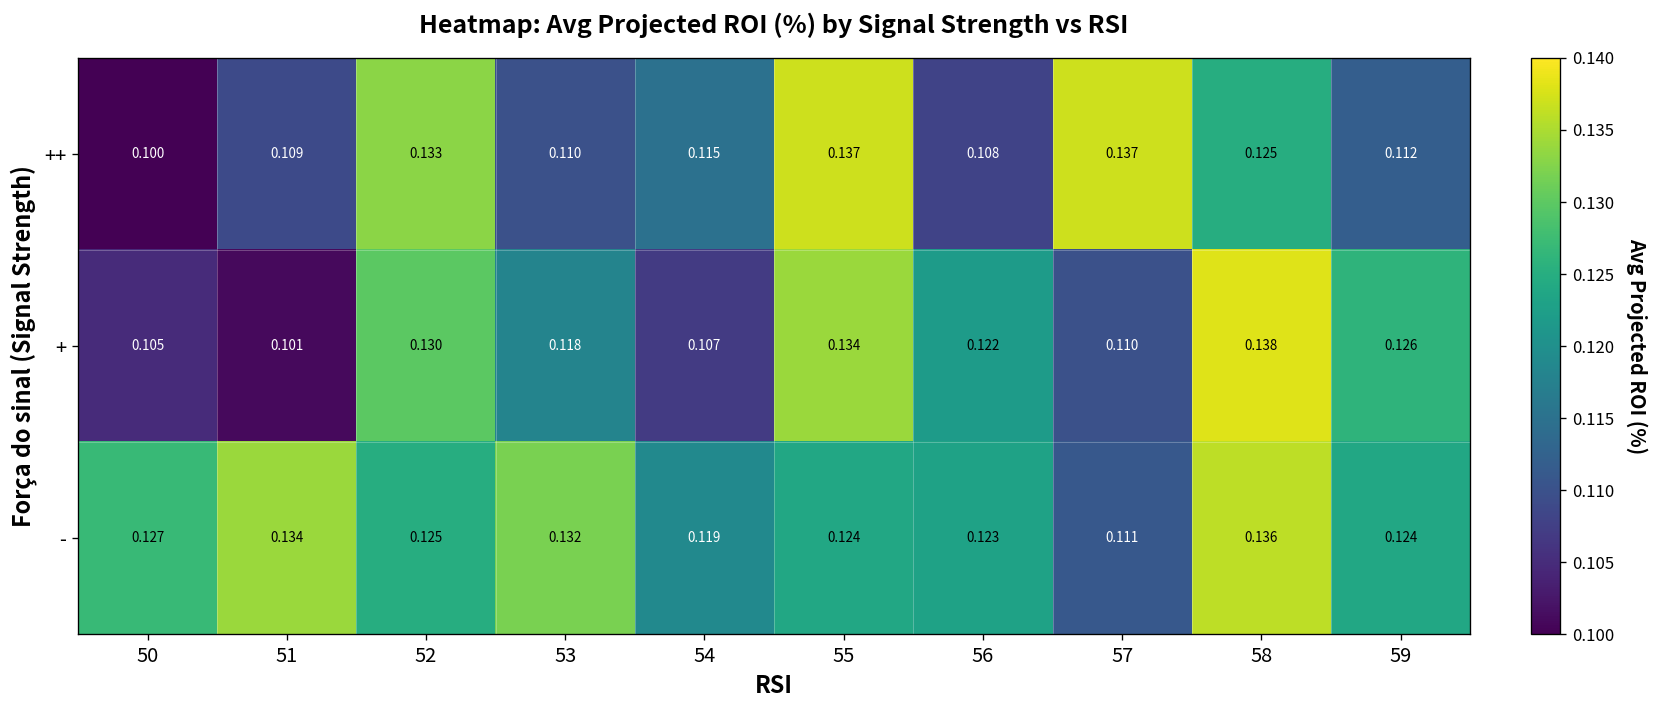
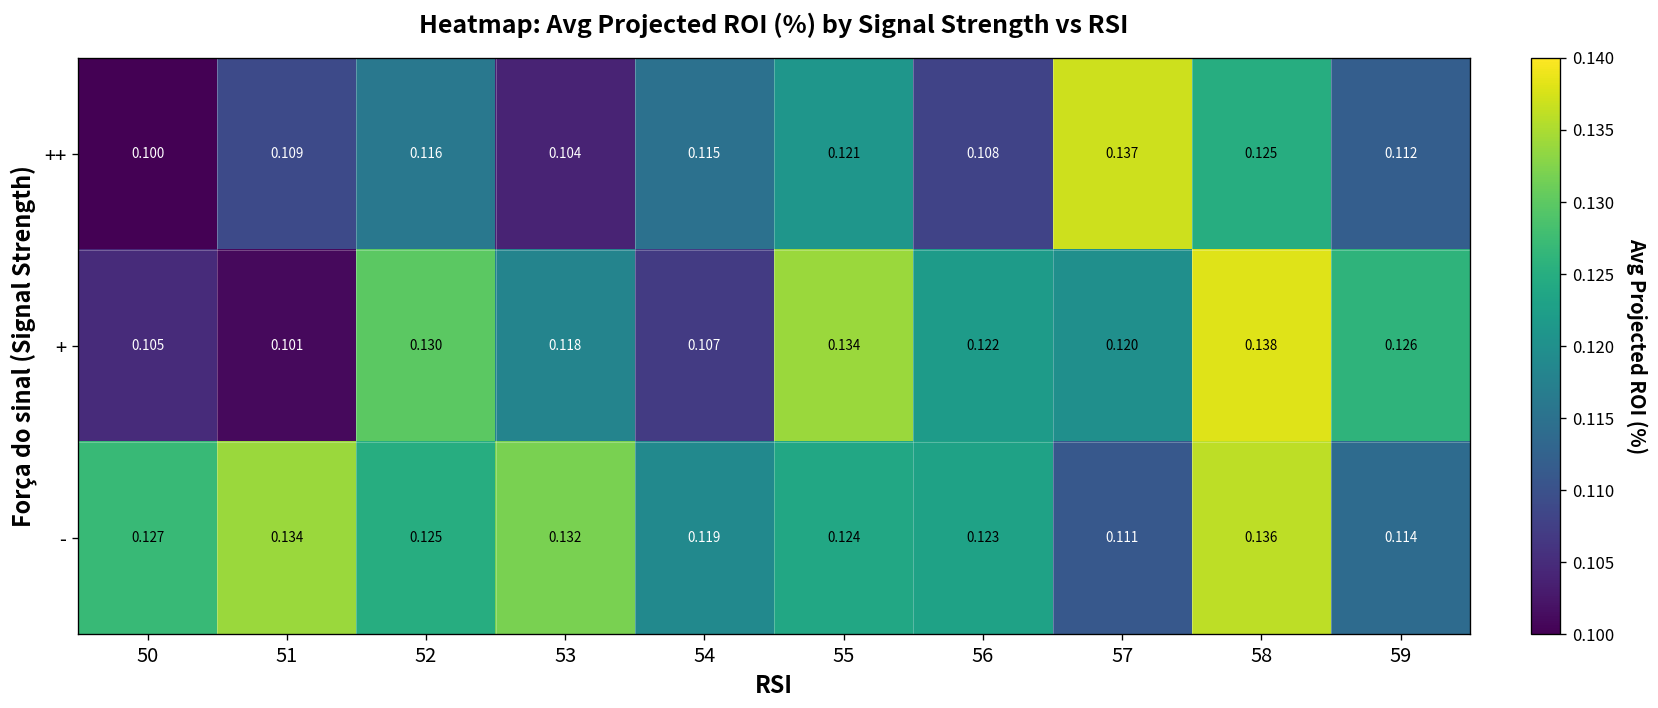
  {
    "++": {
      "50": 0.100,
      "51": 0.109,
-     "52": 0.133,
-     "53": 0.110,
+     "52": 0.116,
+     "53": 0.104,
      "54": 0.115,
-     "55": 0.137,
+     "55": 0.121,
      "56": 0.108,
      "57": 0.137,
      "58": 0.125,
      "59": 0.112
    },
    "+": {
      "50": 0.105,
      "51": 0.101,
      "52": 0.130,
      "53": 0.118,
      "54": 0.107,
      "55": 0.134,
      "56": 0.122,
-     "57": 0.110,
+     "57": 0.120,
      "58": 0.138,
      "59": 0.126
    },
    "-": {
      "50": 0.127,
      "51": 0.134,
      "52": 0.125,
      "53": 0.132,
      "54": 0.119,
      "55": 0.124,
      "56": 0.123,
      "57": 0.111,
      "58": 0.136,
-     "59": 0.124
+     "59": 0.114
    }
  }
